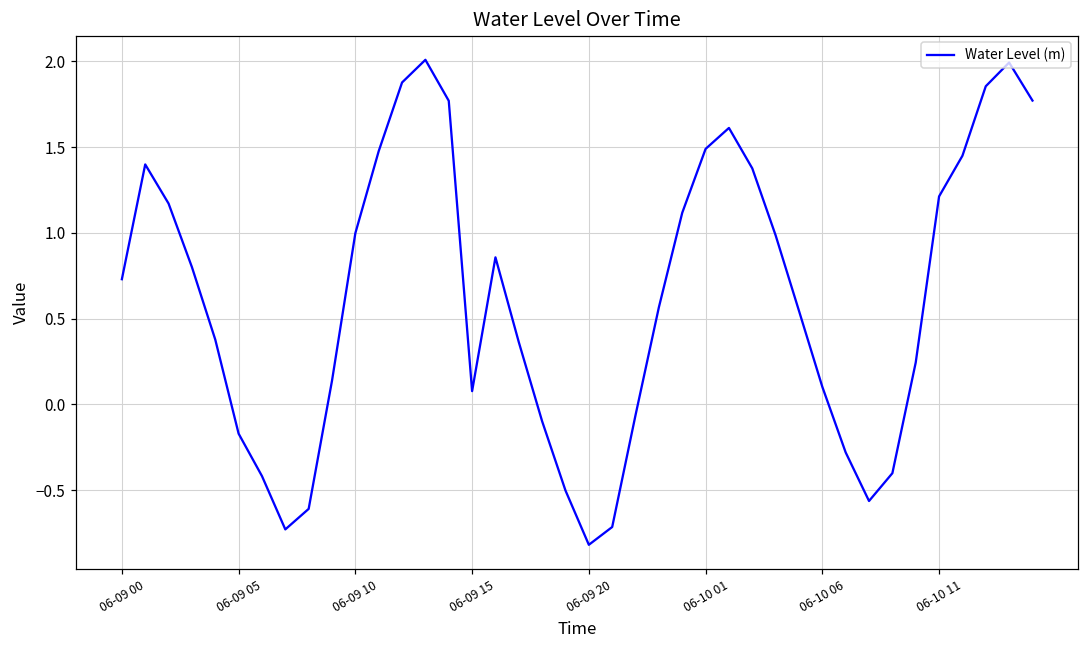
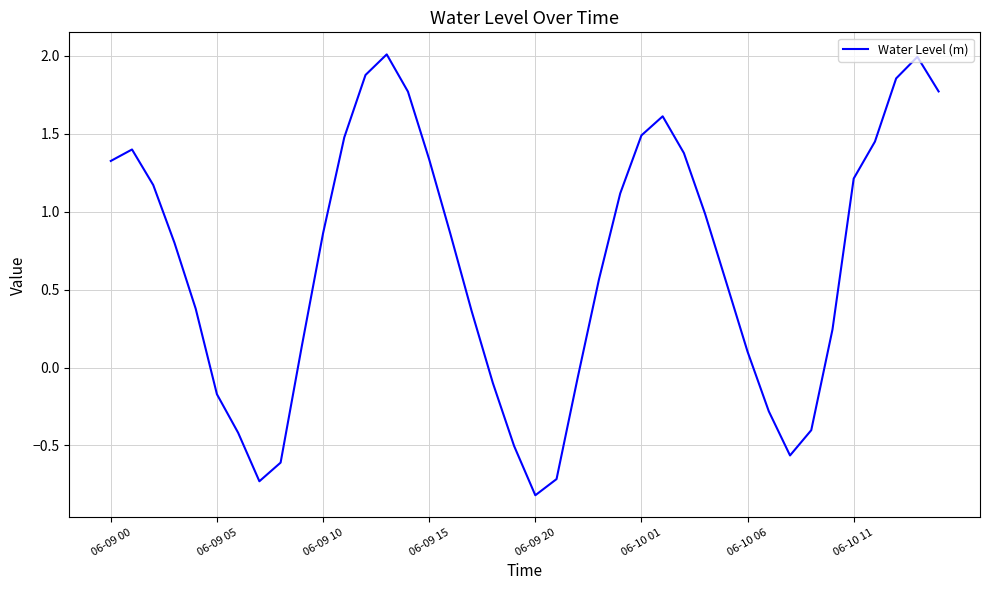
  {
-   "06-09 00": 0.73,
+   "06-09 00": 1.33,
    "06-09 05": -0.17,
-   "06-09 10": 1.00,
-   "06-09 15": 0.08,
+   "06-09 10": 0.86,
+   "06-09 15": 1.34,
    "06-09 20": -0.82,
    "06-10 01": 1.49,
    "06-10 06": 0.10,
    "06-10 11": 1.21
  }
